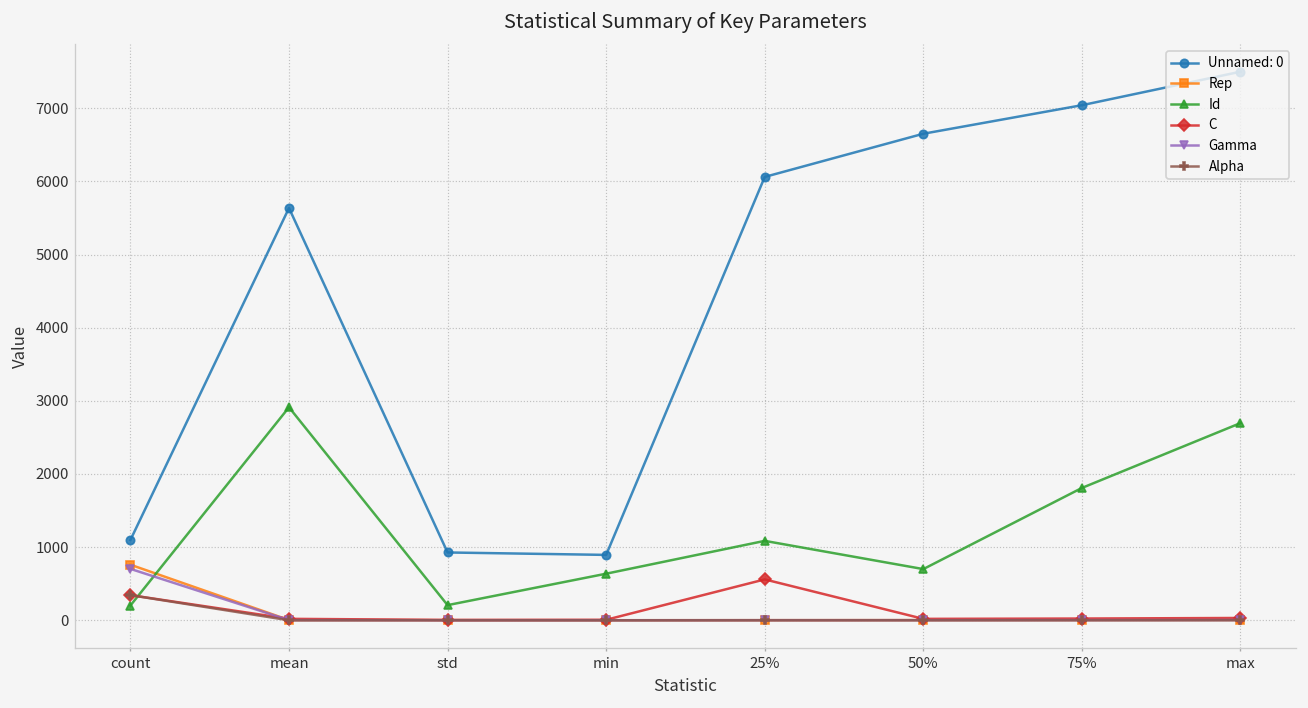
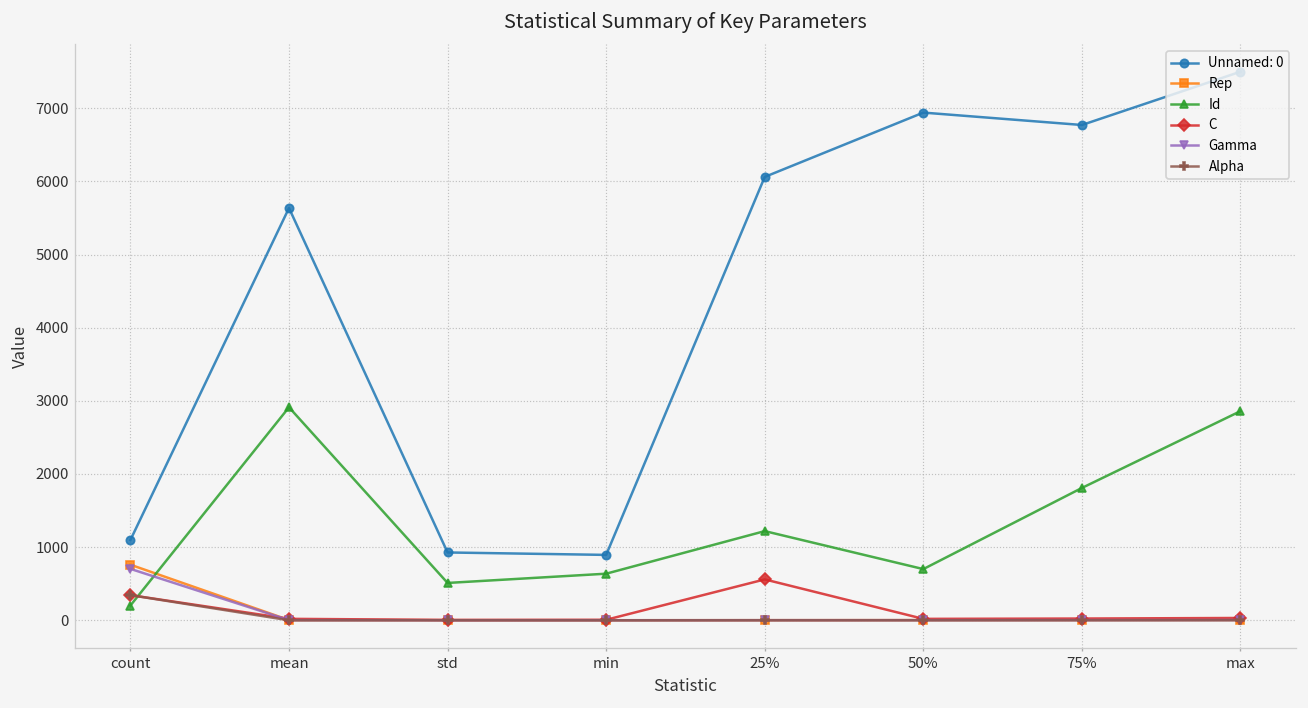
  {
    "Unnamed: 0": {
      "count": 1100,
      "mean": 5600,
      "std": 900,
      "min": 900,
      "25%": 6100,
-     "50%": 6700,
-     "75%": 7000
+     "50%": 6900,
+     "75%": 6800
    },
    "Rep": {
      "count": 800
    },
    "Id": {
      "count": 200,
      "mean": 2900,
-     "std": 200,
+     "std": 500,
      "min": 600,
-     "25%": 1100,
+     "25%": 1200,
      "50%": 700,
      "75%": 1800,
-     "max": 2700
+     "max": 2900
    },
    "C": {
      "25%": 600
    },
    "Gamma": {
      "count": 700
    }
  }
